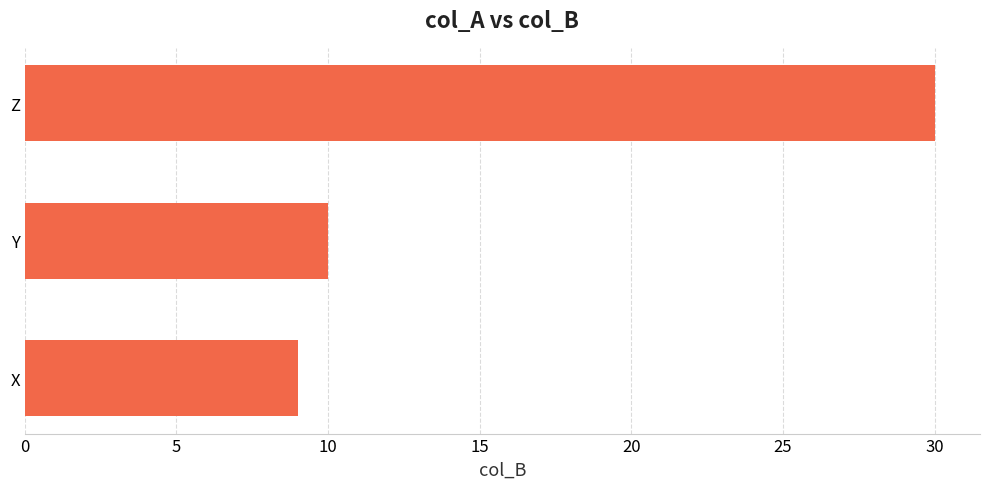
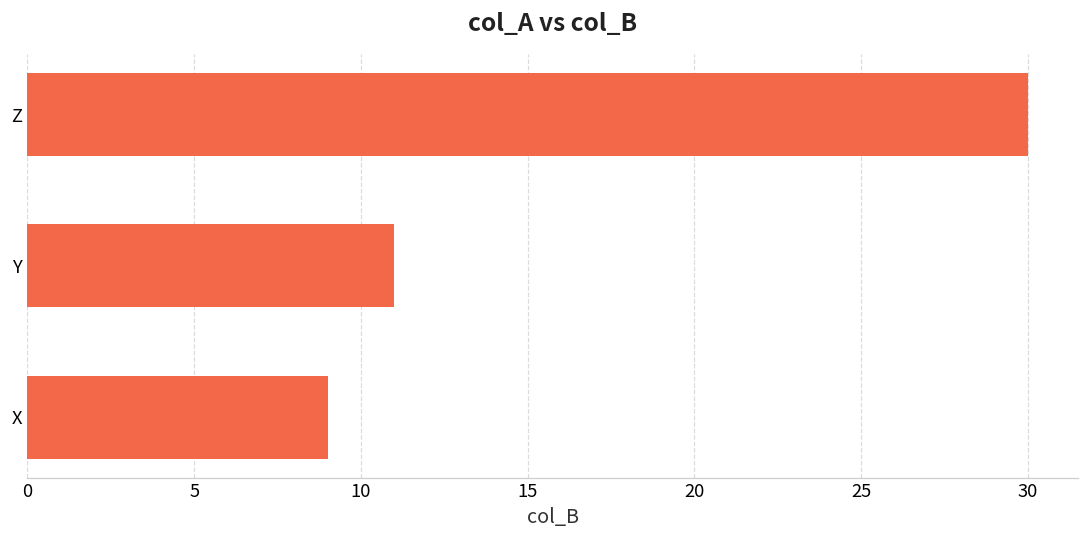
  {
    "Z": 30,
-   "Y": 10,
+   "Y": 11,
    "X": 9
  }
